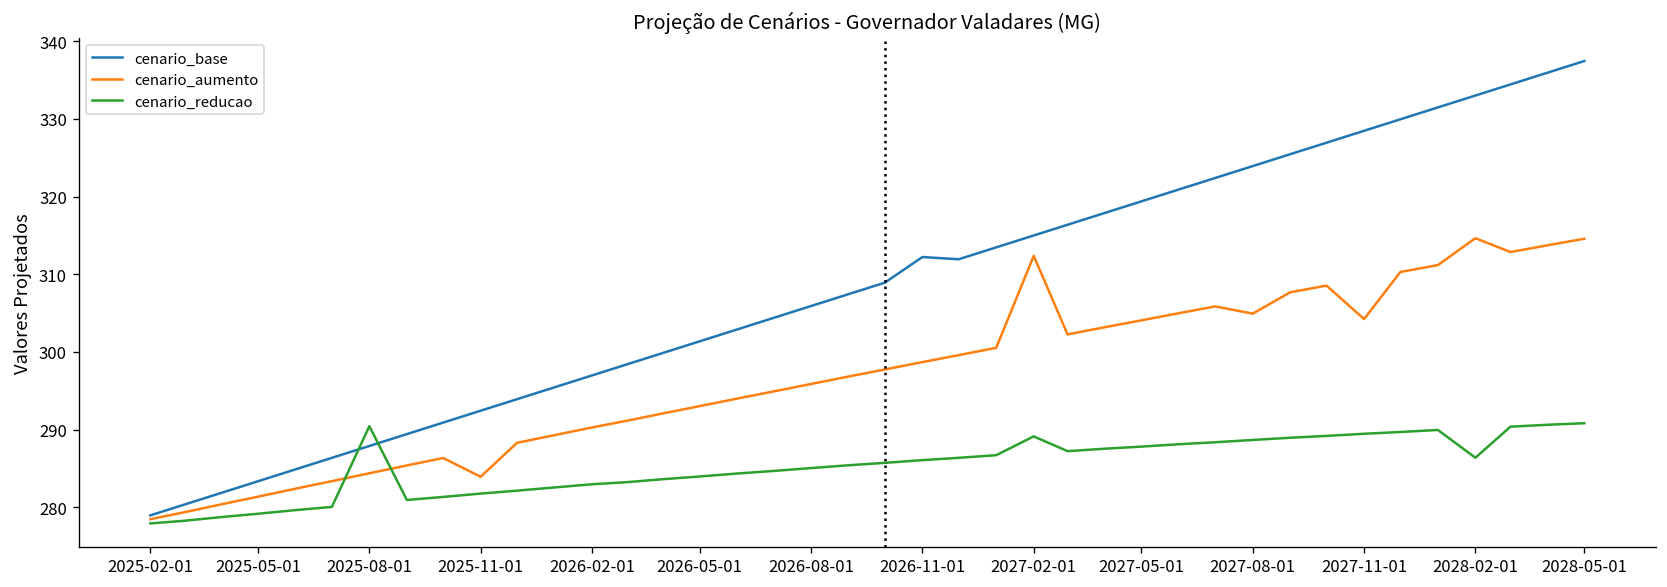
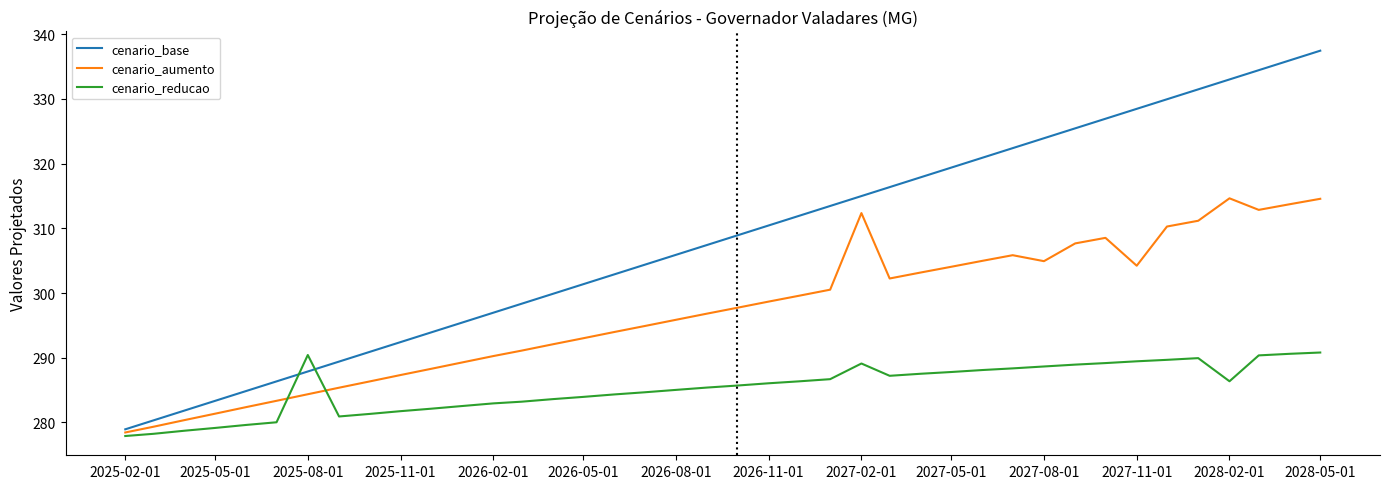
  {
    "cenario_base": {
      "2025-02-01": 279,
      "2025-05-01": 283,
      "2025-08-01": 288,
      "2025-11-01": 292,
      "2026-02-01": 297,
      "2026-05-01": 301,
      "2026-08-01": 306,
-     "2026-11-01": 312,
+     "2026-11-01": 310,
      "2027-02-01": 315,
      "2027-05-01": 319,
      "2027-08-01": 324,
      "2027-11-01": 328,
      "2028-02-01": 333,
      "2028-05-01": 337
    },
    "cenario_aumento": {
      "2025-02-01": 278,
      "2025-05-01": 281,
      "2025-08-01": 284,
-     "2025-11-01": 284,
+     "2025-11-01": 287,
      "2026-02-01": 290,
      "2026-05-01": 293,
      "2026-08-01": 296,
      "2026-11-01": 299,
      "2027-02-01": 312,
      "2027-05-01": 304,
      "2027-08-01": 305,
      "2027-11-01": 304,
      "2028-02-01": 315,
      "2028-05-01": 315
    },
    "cenario_reducao": {
      "2025-02-01": 278,
      "2025-05-01": 279,
      "2025-08-01": 290,
      "2025-11-01": 282,
      "2026-02-01": 283,
      "2026-05-01": 284,
      "2026-08-01": 285,
      "2026-11-01": 286,
      "2027-02-01": 289,
      "2027-05-01": 288,
      "2027-08-01": 289,
      "2027-11-01": 289,
      "2028-02-01": 286,
      "2028-05-01": 291
    }
  }
